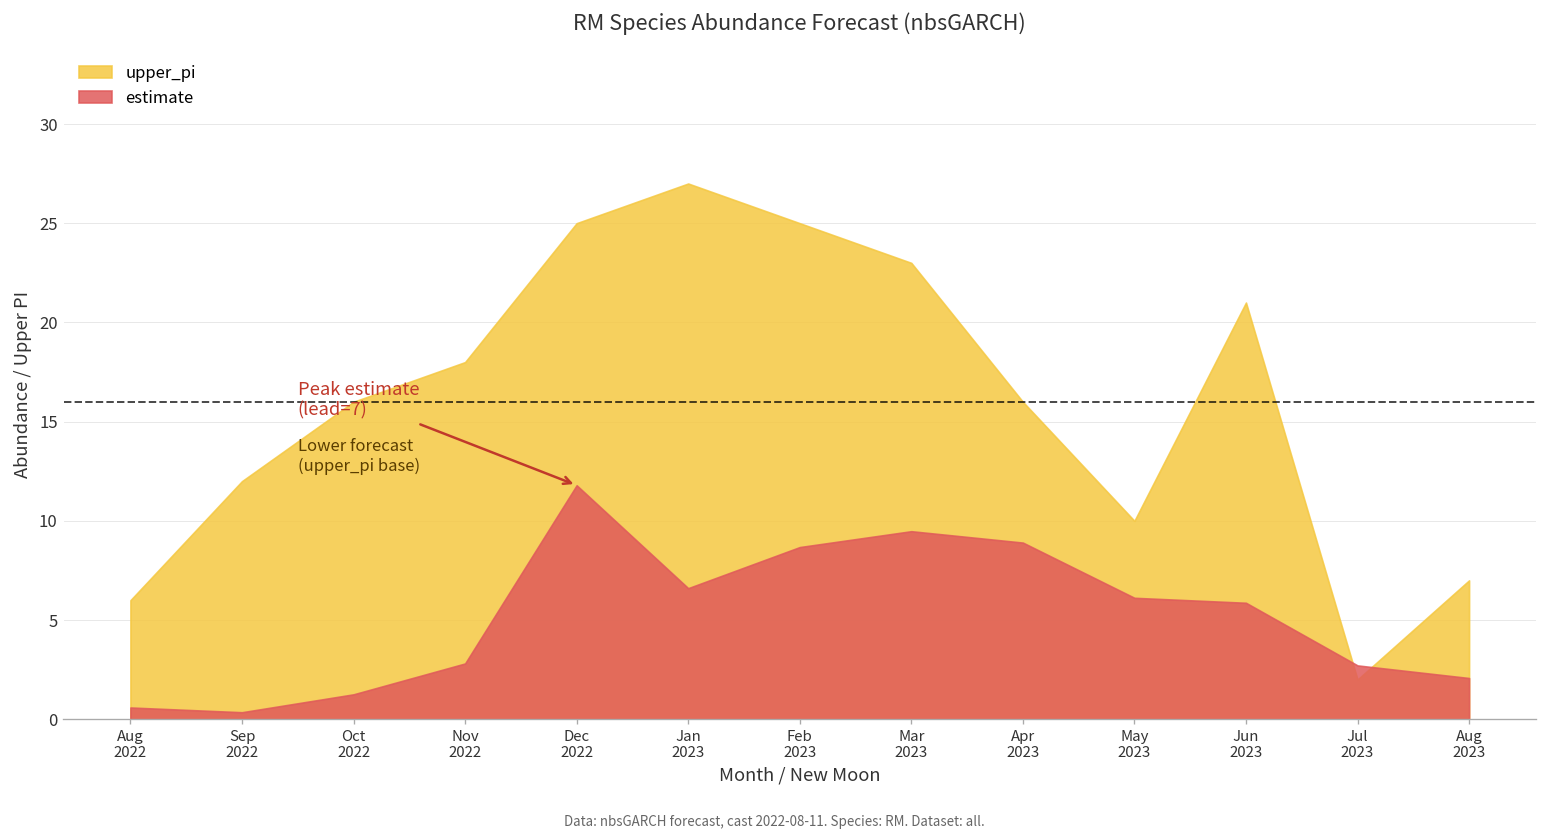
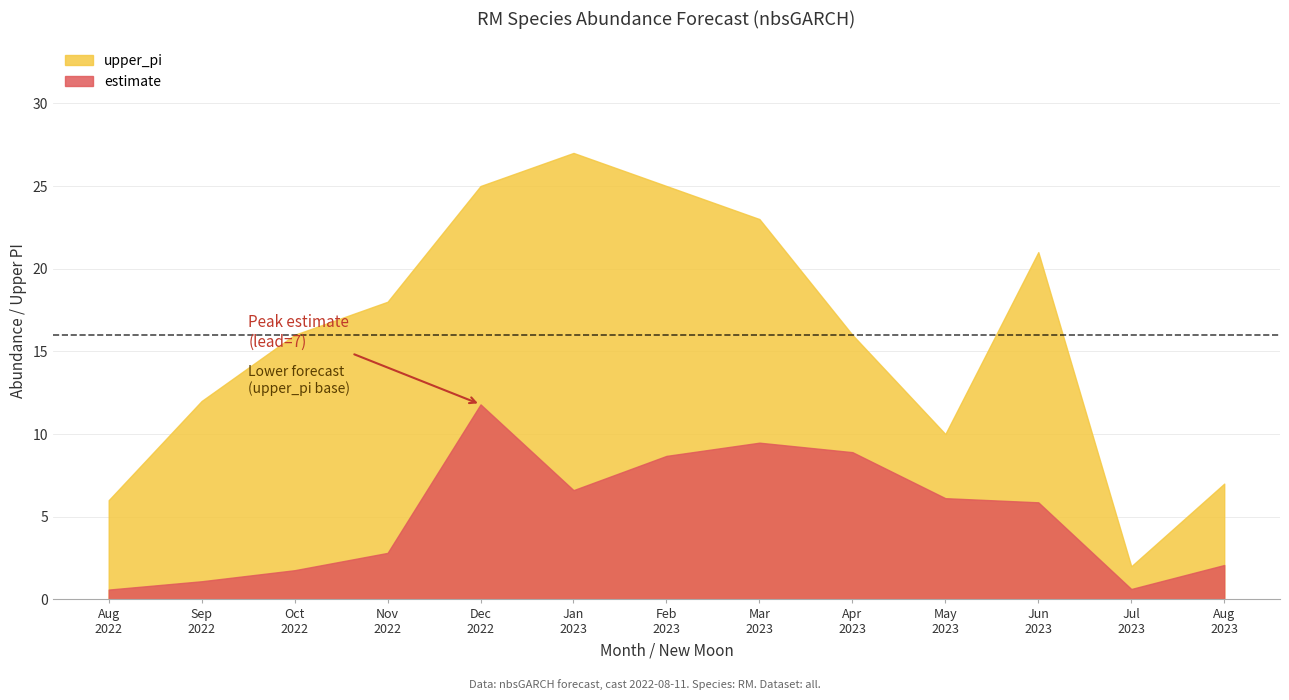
  {
    "upper_pi": {
      "Aug 2022": 6.0,
      "Sep 2022": 12.0,
      "Nov 2022": 18.0,
      "Dec 2022": 25.0,
      "Jan 2023": 27.0,
      "Feb 2023": 25.0,
      "Mar 2023": 23.0,
      "Apr 2023": 16.0,
      "May 2023": 10.0,
      "Jun 2023": 21.0,
      "Jul 2023": 2.0,
      "Aug 2023": 7.0
    },
    "estimate": {
      "Aug 2022": 0.6,
-     "Sep 2022": 0.4,
-     "Oct 2022": 1.3,
+     "Sep 2022": 1.1,
+     "Oct 2022": 1.8,
      "Nov 2022": 2.8,
      "Dec 2022": 11.8,
      "Jan 2023": 6.6,
      "Feb 2023": 8.7,
      "Mar 2023": 9.5,
      "Apr 2023": 8.9,
      "May 2023": 6.1,
      "Jun 2023": 5.9,
-     "Jul 2023": 2.7,
+     "Jul 2023": 0.6,
      "Aug 2023": 2.1
    }
  }
